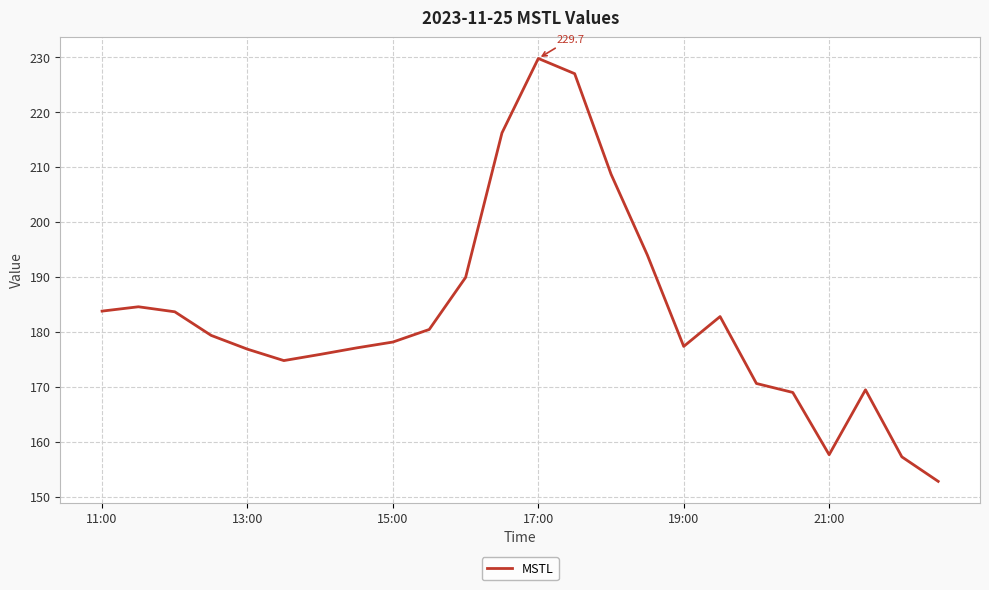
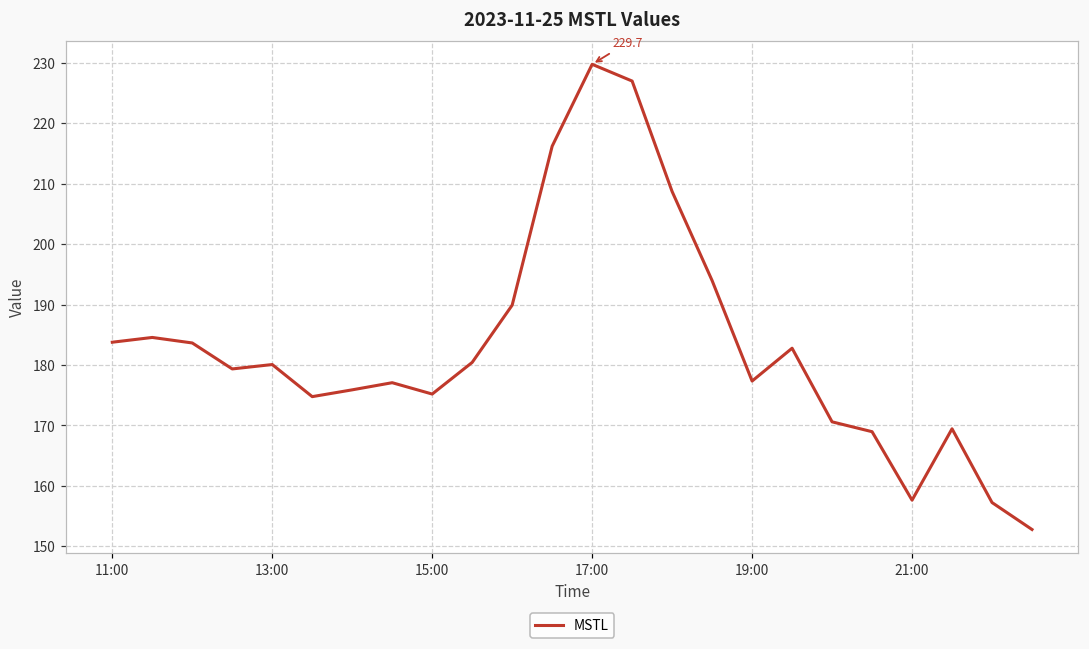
  {
    "11:00": 184,
-   "13:00": 177,
-   "15:00": 178,
+   "13:00": 180,
+   "15:00": 175,
    "19:00": 177,
    "21:00": 158
  }
